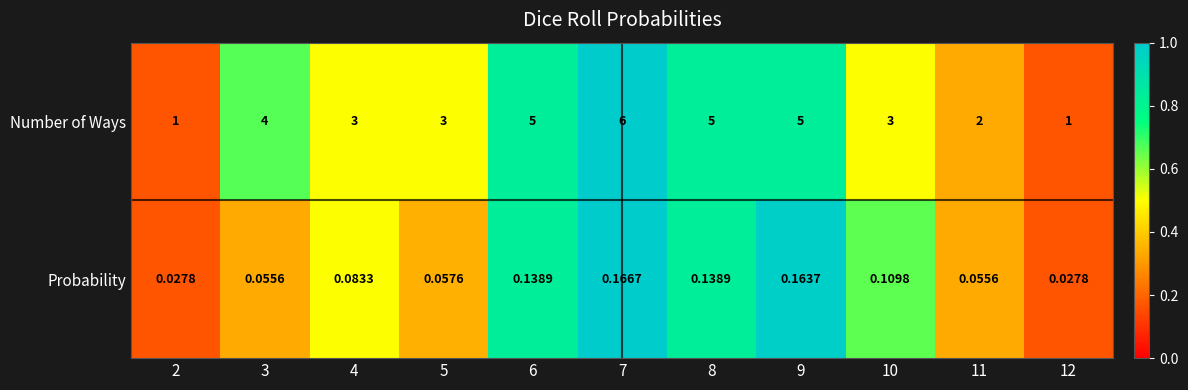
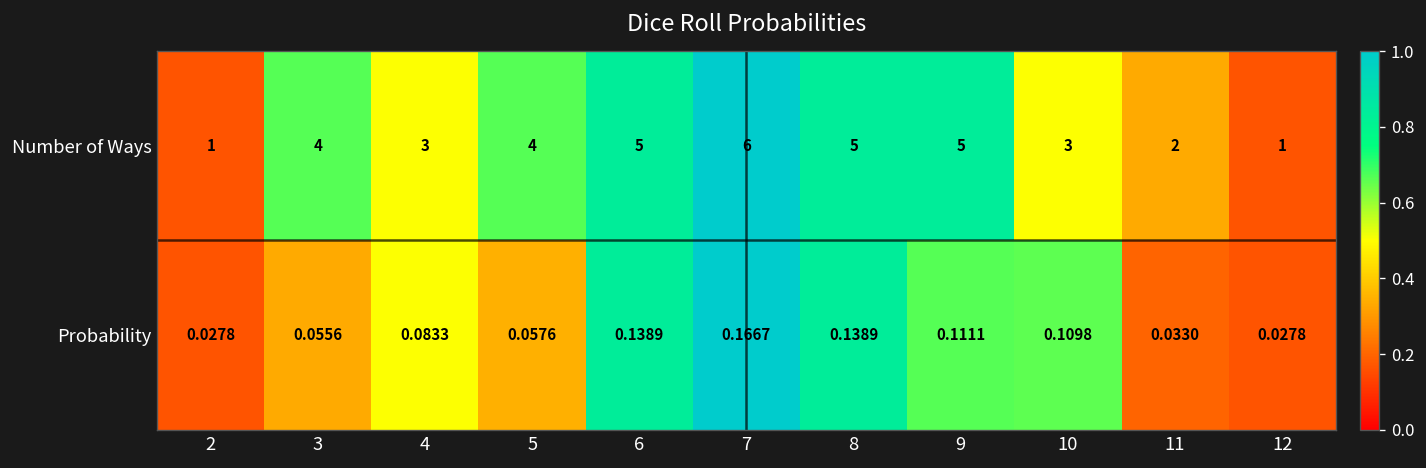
  {
    "Number of Ways": {
      "2": 1,
      "3": 4,
      "4": 3,
-     "5": 3,
+     "5": 4,
      "6": 5,
      "7": 6,
      "8": 5,
      "9": 5,
      "10": 3,
      "11": 2,
      "12": 1
    },
    "Probability": {
      "2": 0.0278,
      "3": 0.0556,
      "4": 0.0833,
      "5": 0.0576,
      "6": 0.1389,
      "7": 0.1667,
      "8": 0.1389,
-     "9": 0.1637,
+     "9": 0.1111,
      "10": 0.1098,
-     "11": 0.0556,
+     "11": 0.0330,
      "12": 0.0278
    }
  }
